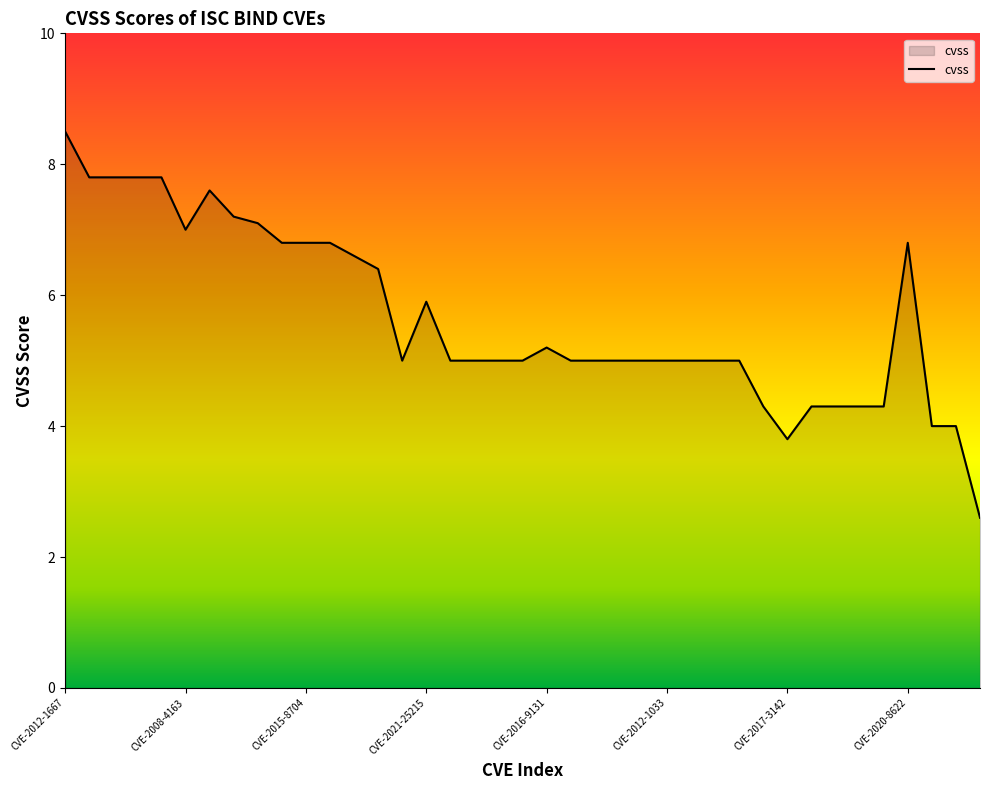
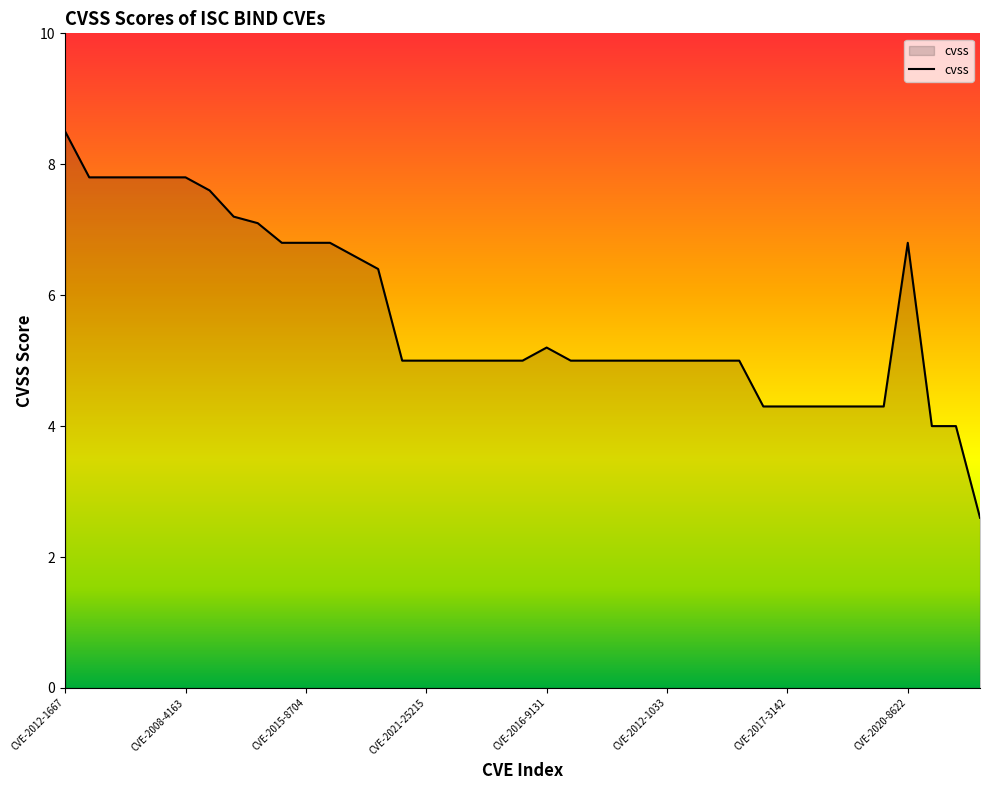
  {
    "CVE-2012-1667": 8.5,
-   "CVE-2008-4163": 7.0,
+   "CVE-2008-4163": 7.8,
    "CVE-2015-8704": 6.8,
-   "CVE-2021-25215": 5.9,
+   "CVE-2021-25215": 5.0,
    "CVE-2016-9131": 5.2,
    "CVE-2012-1033": 5.0,
-   "CVE-2017-3142": 3.8,
+   "CVE-2017-3142": 4.3,
    "CVE-2020-8622": 6.8
  }
